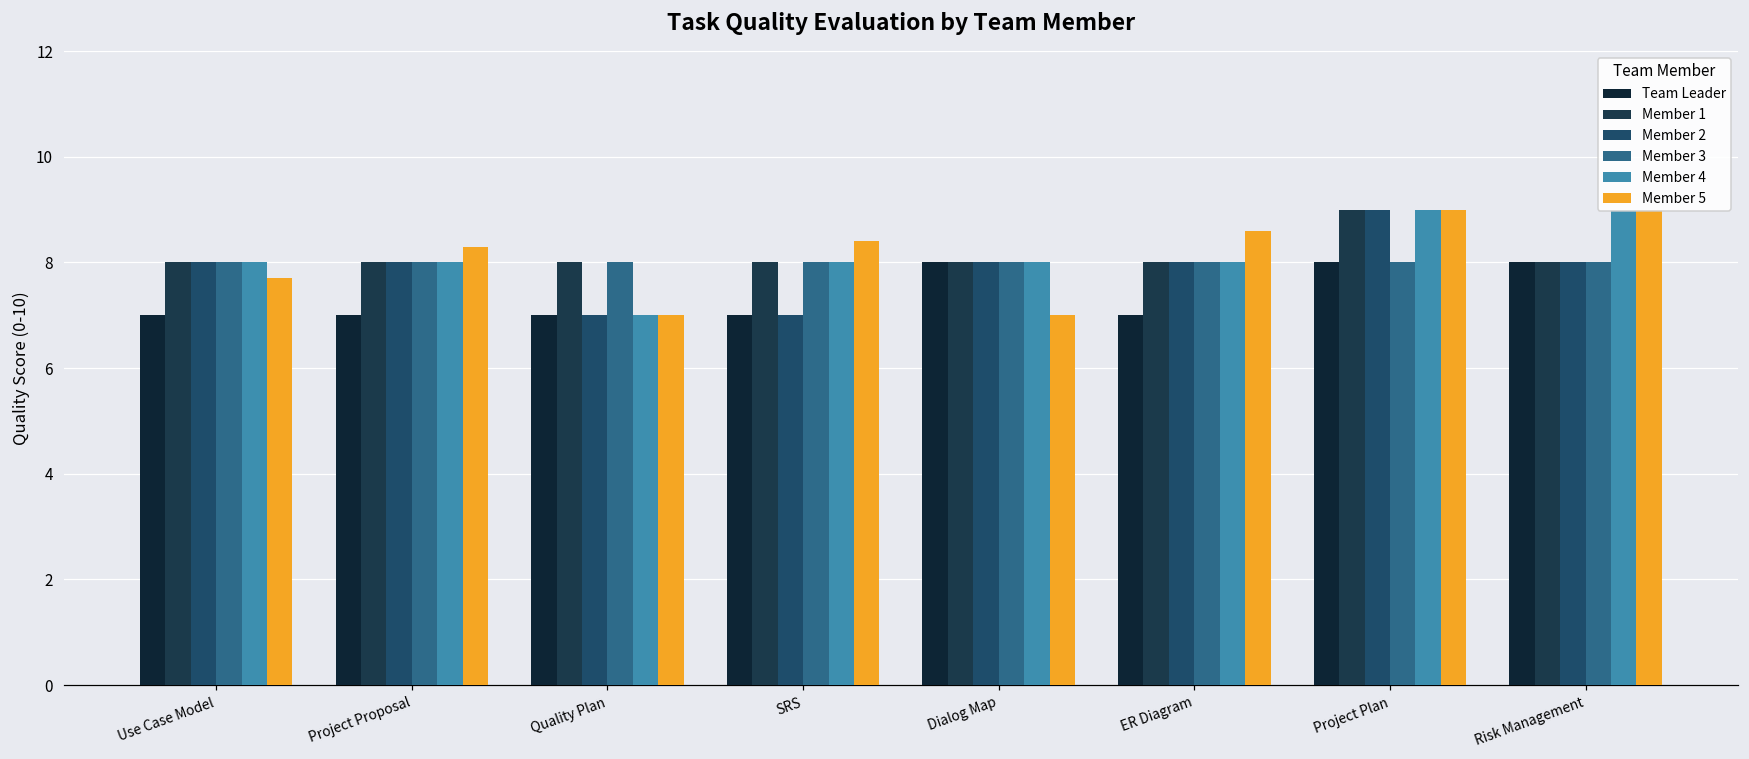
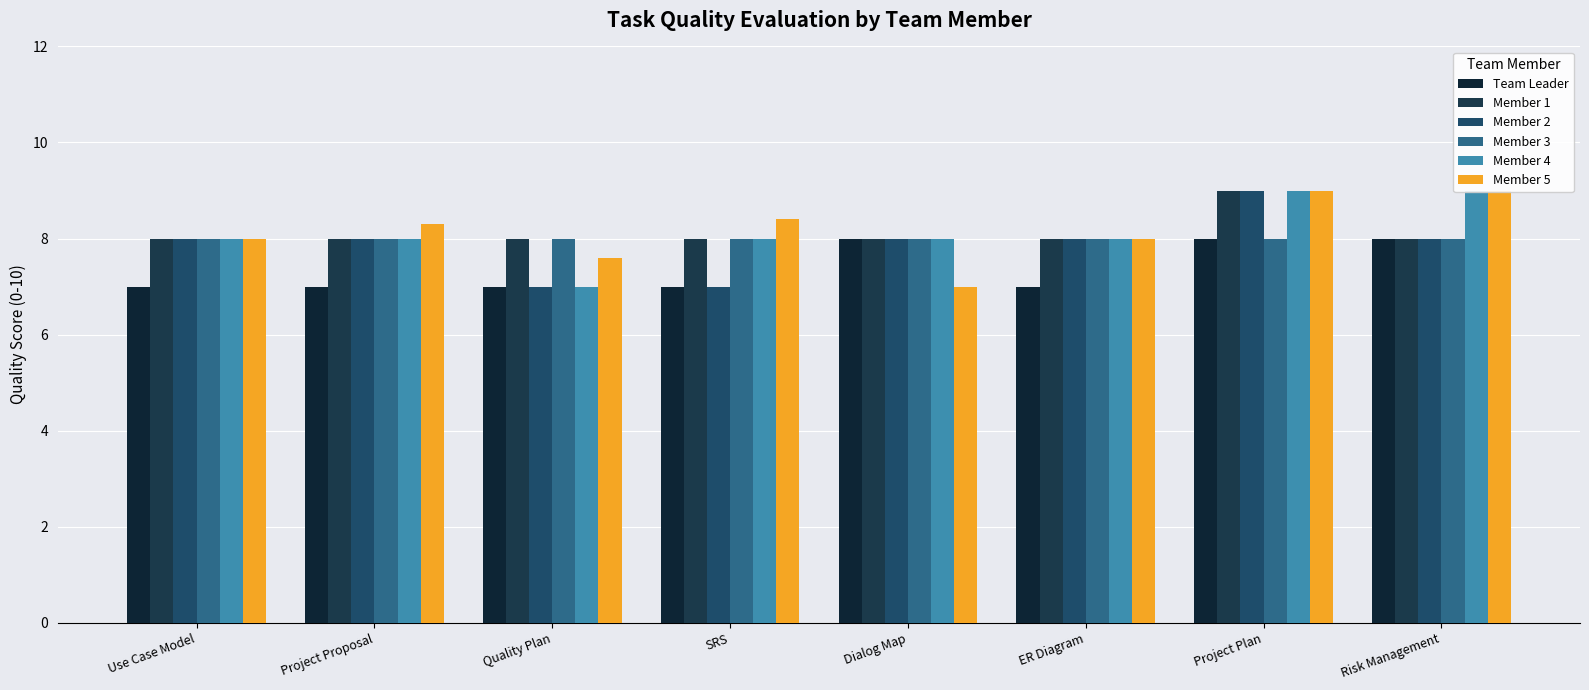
  {
    "Member 5": {
-     "Use Case Model": 7.7,
+     "Use Case Model": 8.0,
      "Project Proposal": 8.3,
-     "Quality Plan": 7.0,
+     "Quality Plan": 7.6,
      "SRS": 8.4,
      "Dialog Map": 7.0,
-     "ER Diagram": 8.6,
+     "ER Diagram": 8.0,
      "Project Plan": 9.0
    }
  }
